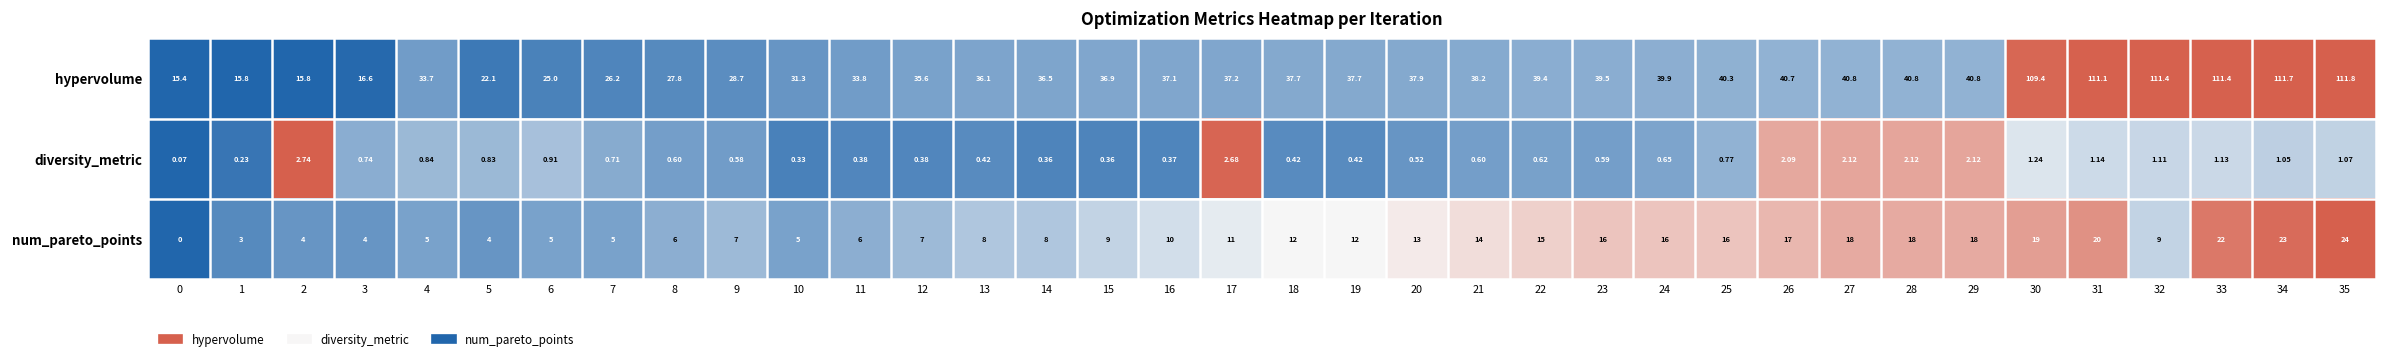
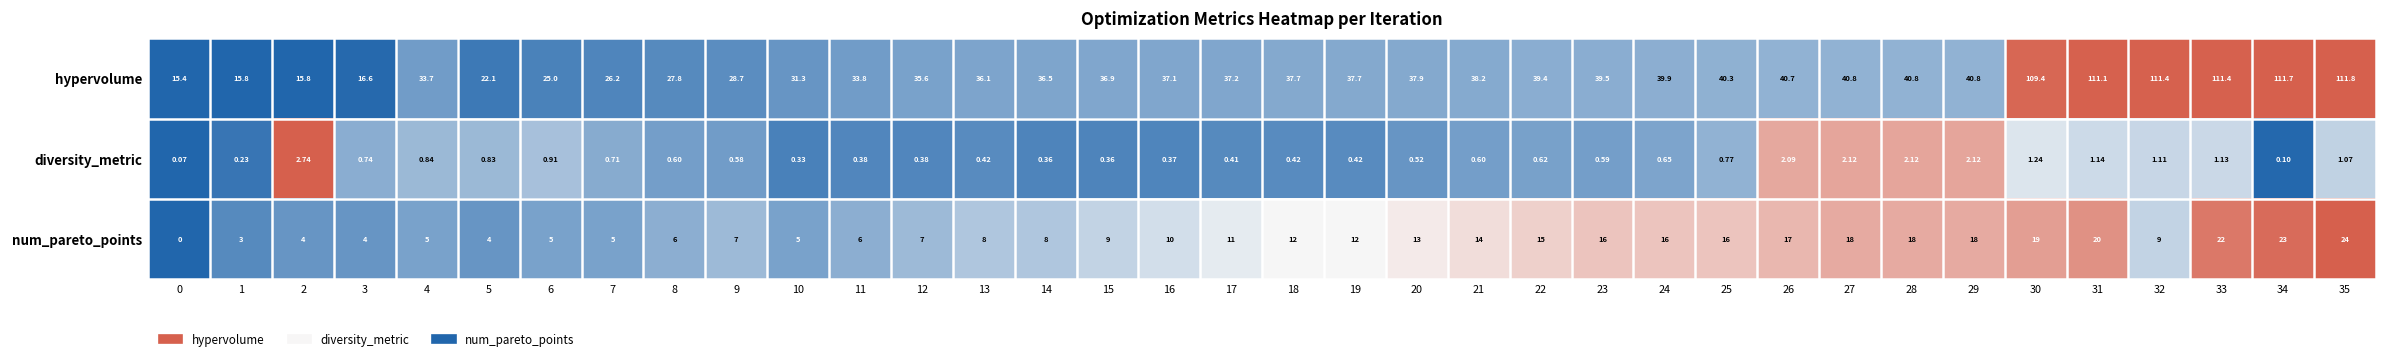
  {
    "hypervolume": {
      "0": 15.4,
      "1": 15.8,
      "2": 15.8,
      "3": 16.6,
      "4": 33.7,
      "5": 22.1,
      "6": 25.0,
      "7": 26.2,
      "8": 27.8,
      "9": 28.7,
      "10": 31.3,
      "11": 33.8,
      "12": 35.6,
      "13": 36.1,
      "14": 36.5,
      "15": 36.9,
      "16": 37.1,
      "17": 37.2,
      "18": 37.7,
      "19": 37.7,
      "20": 37.9,
      "21": 38.2,
      "22": 39.4,
      "23": 39.5,
      "24": 39.9,
      "25": 40.3,
      "26": 40.7,
      "27": 40.8,
      "28": 40.8,
      "29": 40.8,
      "30": 109.4,
      "31": 111.1,
      "32": 111.4,
      "33": 111.4,
      "34": 111.7,
      "35": 111.8
    },
    "diversity_metric": {
      "0": 0.07,
      "1": 0.23,
      "2": 2.74,
      "3": 0.74,
      "4": 0.84,
      "5": 0.83,
      "6": 0.91,
      "7": 0.71,
      "8": 0.60,
      "9": 0.58,
      "10": 0.33,
      "11": 0.38,
      "12": 0.38,
      "13": 0.42,
      "14": 0.36,
      "15": 0.36,
      "16": 0.37,
-     "17": 2.68,
+     "17": 0.41,
      "18": 0.42,
      "19": 0.42,
      "20": 0.52,
      "21": 0.60,
      "22": 0.62,
      "23": 0.59,
      "24": 0.65,
      "25": 0.77,
      "26": 2.09,
      "27": 2.12,
      "28": 2.12,
      "29": 2.12,
      "30": 1.24,
      "31": 1.14,
      "32": 1.11,
      "33": 1.13,
-     "34": 1.05,
+     "34": 0.10,
      "35": 1.07
    },
    "num_pareto_points": {
      "0": 0,
      "1": 3,
      "2": 4,
      "3": 4,
      "4": 5,
      "5": 4,
      "6": 5,
      "7": 5,
      "8": 6,
      "9": 7,
      "10": 5,
      "11": 6,
      "12": 7,
      "13": 8,
      "14": 8,
      "15": 9,
      "16": 10,
      "17": 11,
      "18": 12,
      "19": 12,
      "20": 13,
      "21": 14,
      "22": 15,
      "23": 16,
      "24": 16,
      "25": 16,
      "26": 17,
      "27": 18,
      "28": 18,
      "29": 18,
      "30": 19,
      "31": 20,
      "32": 9,
      "33": 22,
      "34": 23,
      "35": 24
    }
  }
